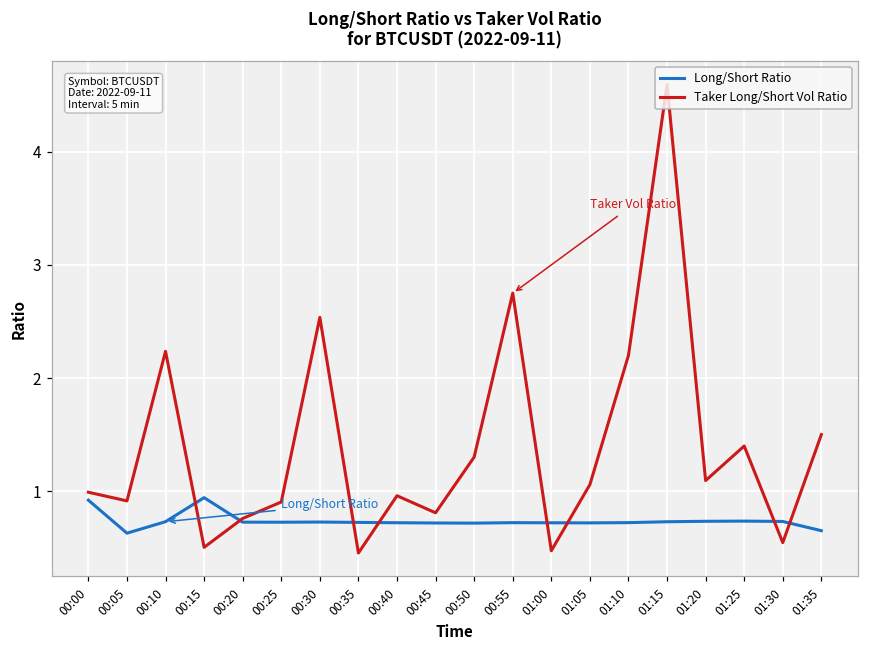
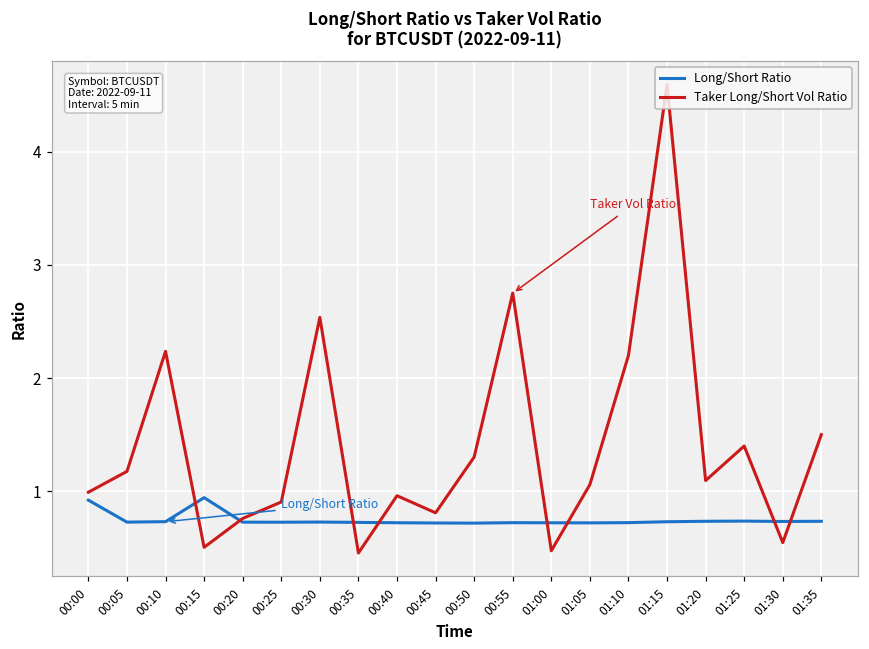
  {
    "Long/Short Ratio": {
      "00:00": 0.92,
-     "00:05": 0.63,
+     "00:05": 0.73,
      "00:10": 0.73,
      "00:15": 0.94,
      "00:20": 0.73,
      "00:25": 0.73,
      "00:30": 0.73,
      "00:35": 0.73,
      "00:40": 0.72,
      "00:45": 0.72,
      "00:50": 0.72,
      "00:55": 0.72,
      "01:00": 0.72,
      "01:05": 0.72,
      "01:10": 0.72,
      "01:15": 0.73,
      "01:20": 0.74,
      "01:25": 0.74,
      "01:30": 0.73,
-     "01:35": 0.65
+     "01:35": 0.74
    },
    "Taker Long/Short Vol Ratio": {
      "00:00": 0.99,
-     "00:05": 0.92,
+     "00:05": 1.18,
      "00:10": 2.24,
      "00:15": 0.51,
      "00:20": 0.76,
      "00:25": 0.91,
      "00:30": 2.54,
      "00:35": 0.46,
      "00:40": 0.96,
      "00:45": 0.81,
      "00:50": 1.30,
      "00:55": 2.75,
      "01:00": 0.48,
      "01:05": 1.06,
      "01:10": 2.20,
      "01:20": 1.10,
      "01:25": 1.40,
      "01:30": 0.55,
      "01:35": 1.50
    }
  }
